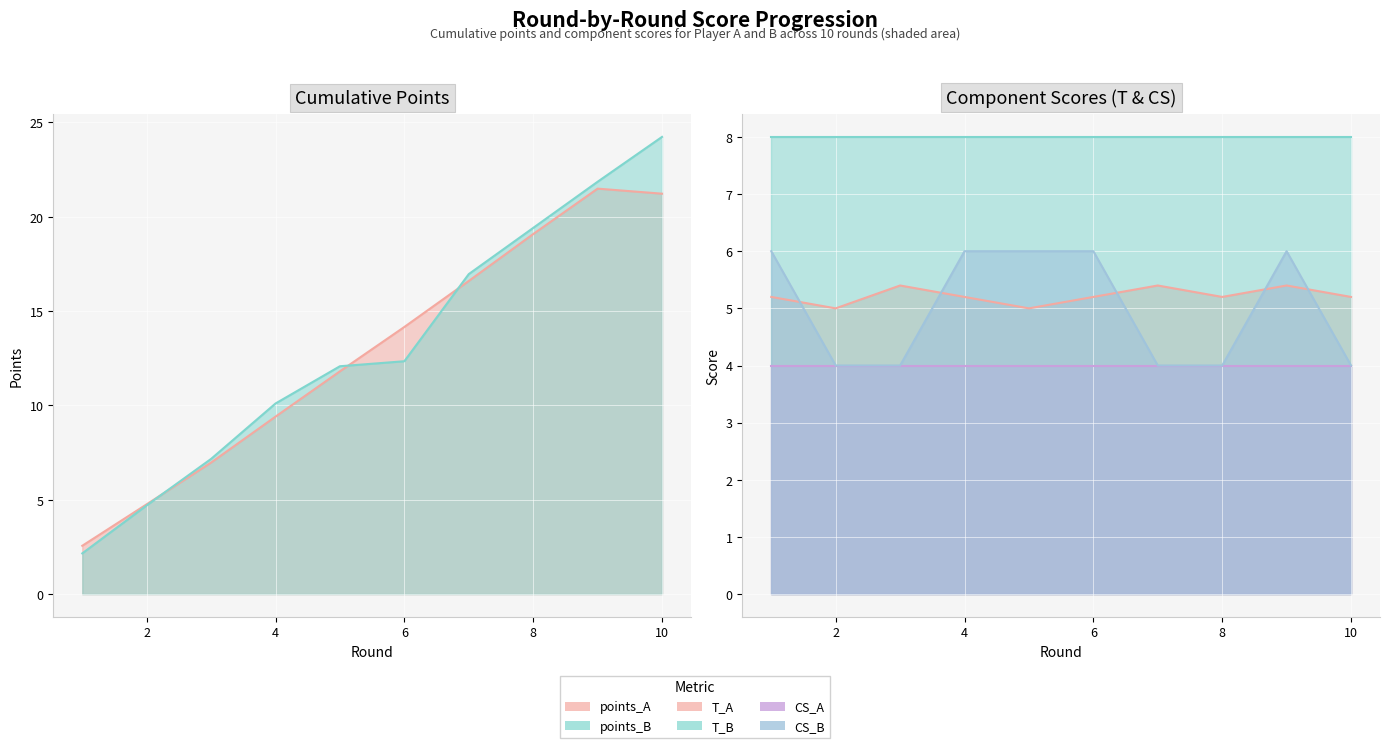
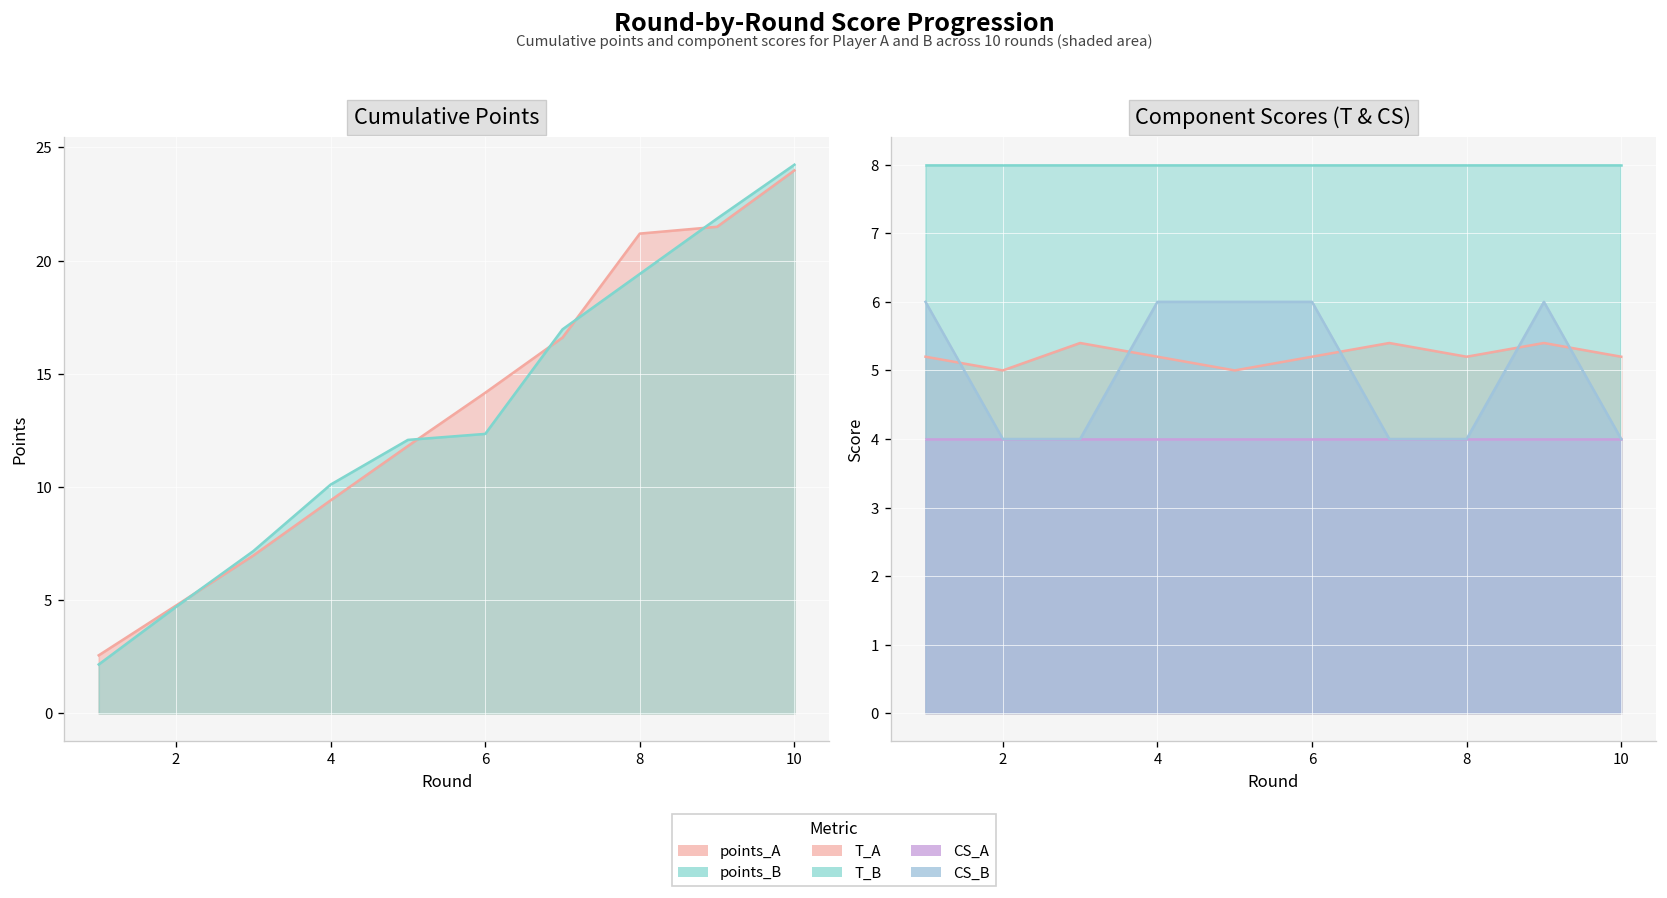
  {
    "Cumulative Points": {
      "points_A": {
        "4": 9.4,
        "6": 14.2,
-       "8": 19.1,
-       "10": 21.2
+       "8": 21.2,
+       "10": 24.0
      },
      "points_B": {
        "4": 10.1,
        "6": 12.3,
        "8": 19.4,
        "10": 24.2
      }
    }
  }
